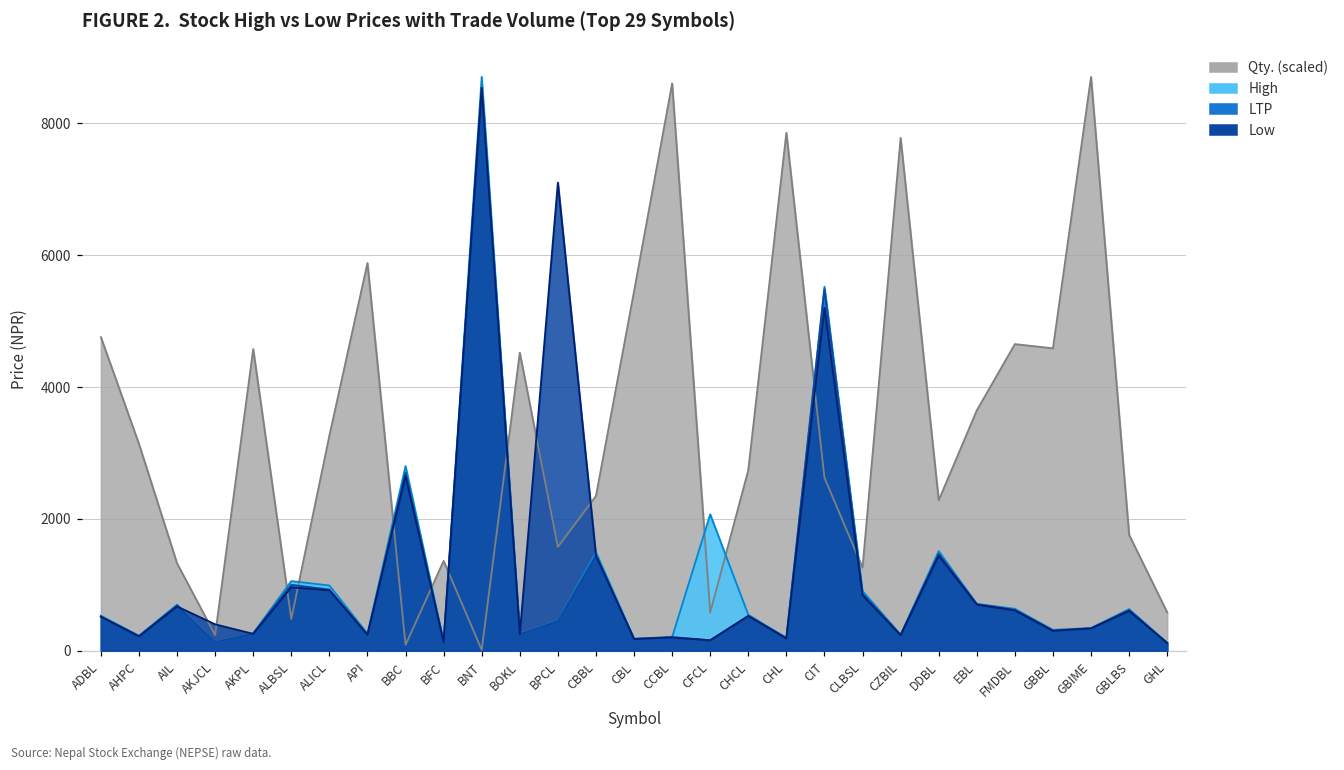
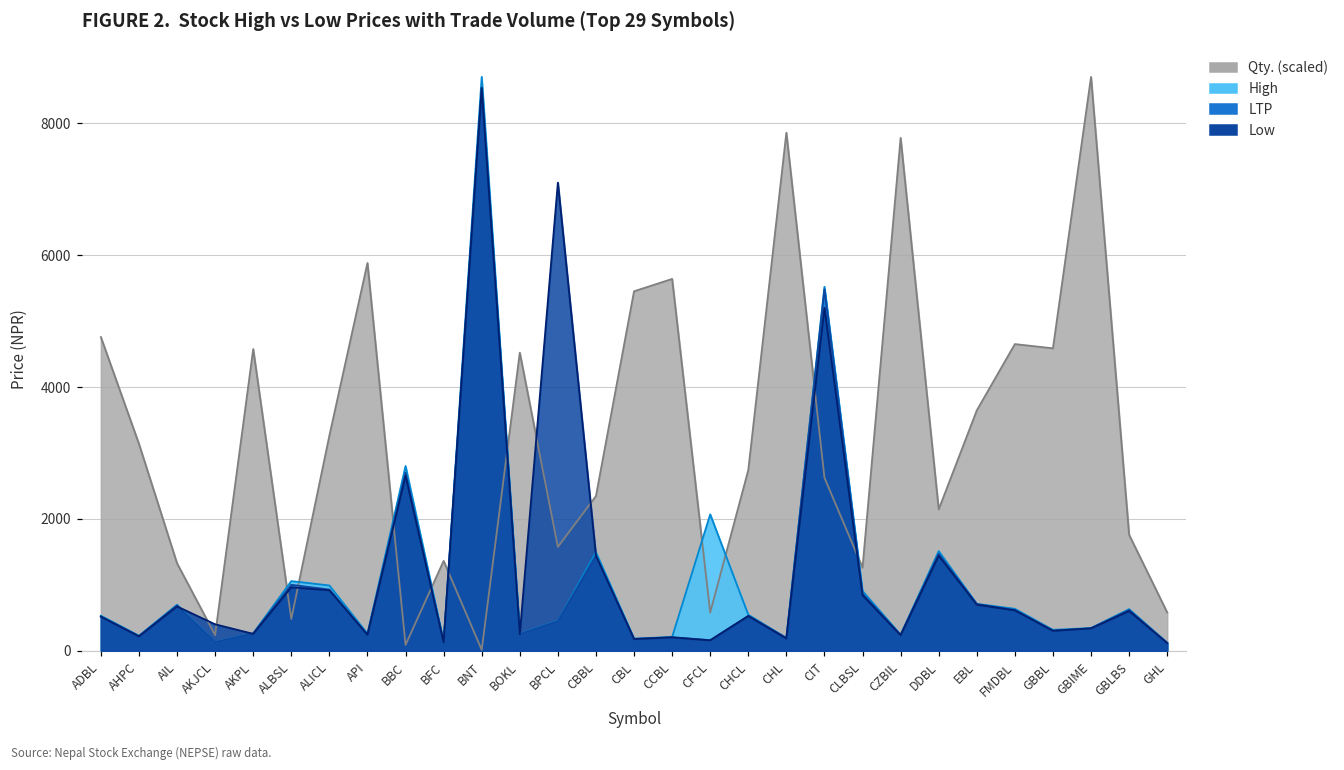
  {
    "Qty. (scaled)": {
      "ADBL": 4800,
      "AHPC": 3100,
      "AIL": 1300,
      "AKJCL": 200,
      "AKPL": 4600,
      "ALBSL": 500,
      "ALICL": 3300,
      "API": 5900,
      "BBC": 100,
      "BFC": 1400,
      "BNT": 0,
      "BOKL": 4500,
      "BPCL": 1600,
      "CBBL": 2300,
      "CBL": 5500,
-     "CCBL": 8600,
+     "CCBL": 5600,
      "CFCL": 600,
      "CHCL": 2700,
      "CHL": 7900,
      "CIT": 2600,
      "CLBSL": 1300,
      "CZBIL": 7800,
-     "DDBL": 2300,
+     "DDBL": 2100,
      "EBL": 3600,
      "FMDBL": 4600,
      "GBBL": 4600,
      "GBIME": 8700,
      "GBLBS": 1800,
      "GHL": 600
    },
    "High": {
      "ALBSL": 1100,
      "ALICL": 1000,
      "BBC": 2800,
      "BNT": 8700,
      "CBBL": 1500,
      "CFCL": 2100
    },
    "LTP": {
      "BBC": 2700
    },
    "Low": {
      "AKJCL": 400,
      "BBC": 2700,
      "BPCL": 7100,
      "CIT": 5200
    }
  }
